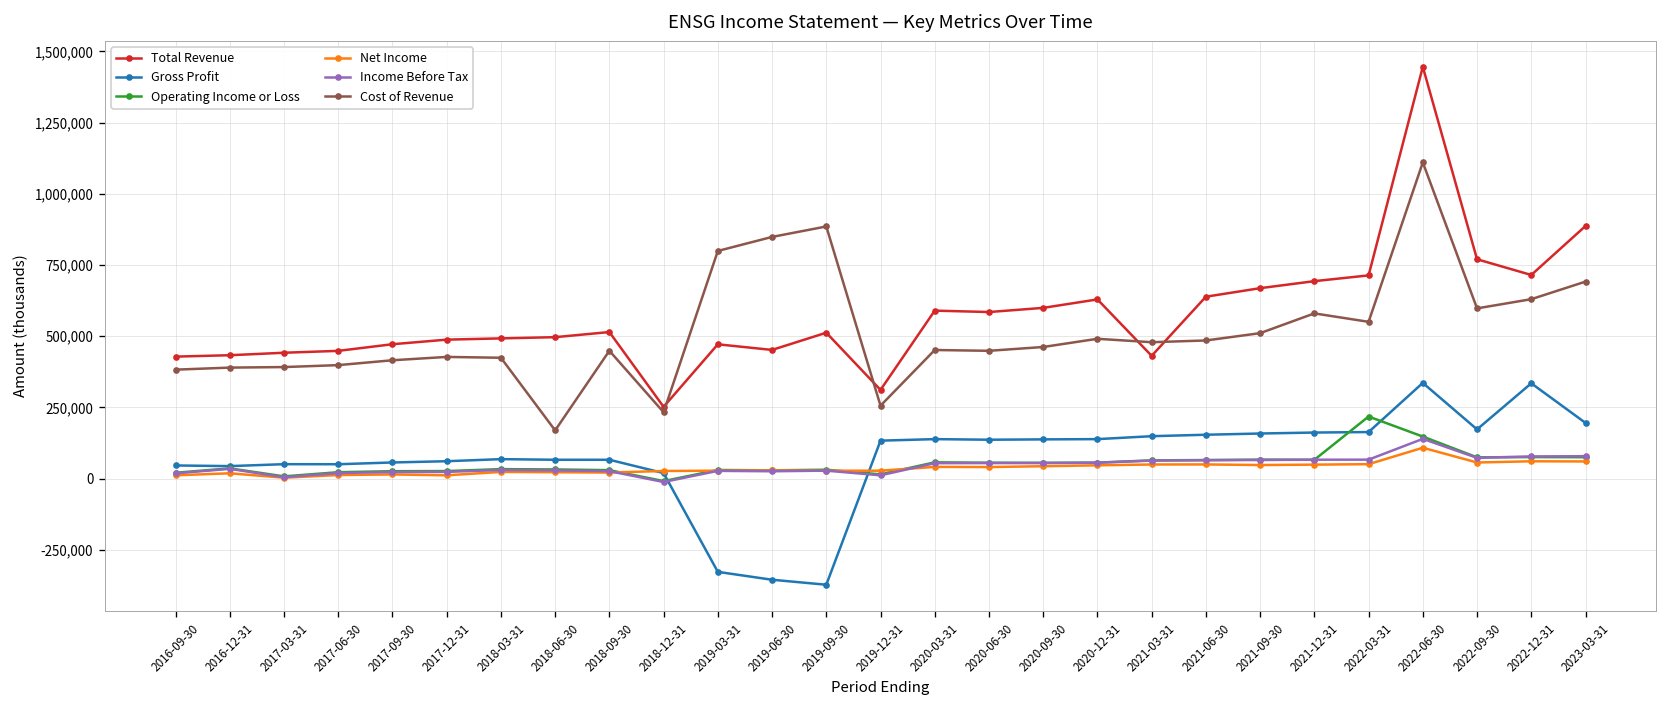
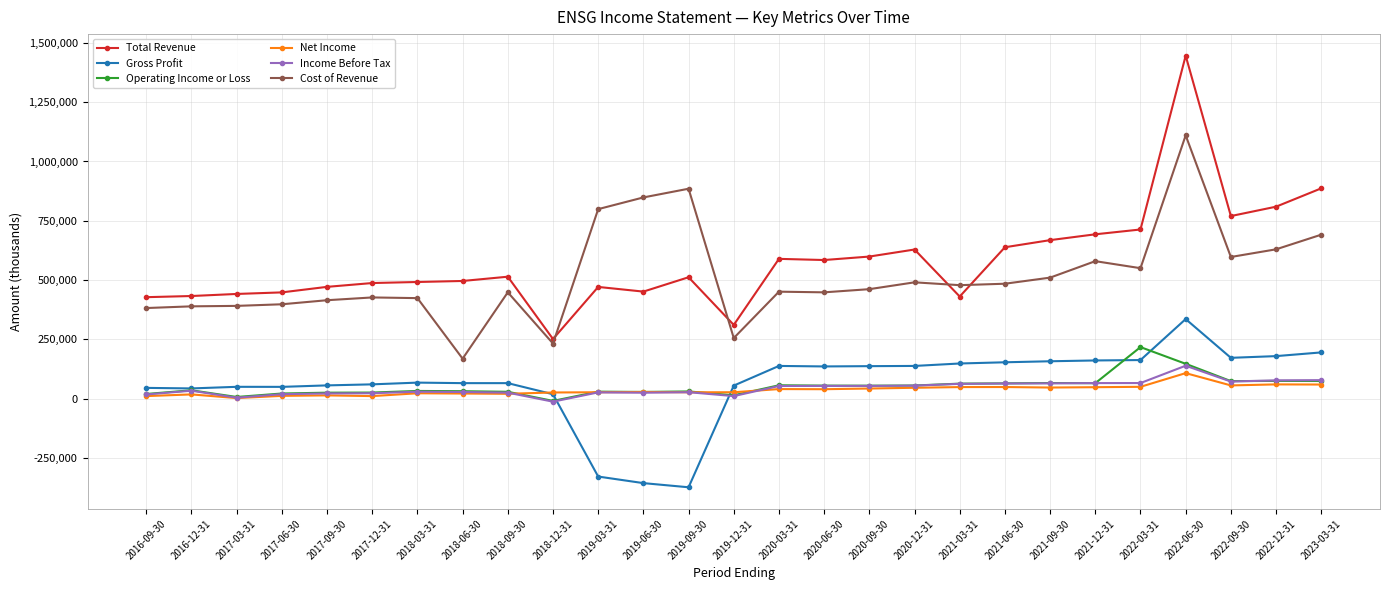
  {
    "Total Revenue": {
      "2016-09-30": "430,000",
      "2016-12-31": "430,000",
      "2017-03-31": "440,000",
      "2017-06-30": "450,000",
      "2017-09-30": "470,000",
      "2017-12-31": "490,000",
      "2018-03-31": "490,000",
      "2018-06-30": "500,000",
      "2018-09-30": "510,000",
      "2018-12-31": "250,000",
      "2019-03-31": "470,000",
      "2019-06-30": "450,000",
      "2019-09-30": "510,000",
      "2019-12-31": "310,000",
      "2020-03-31": "590,000",
      "2020-06-30": "580,000",
      "2020-09-30": "600,000",
      "2020-12-31": "630,000",
      "2021-03-31": "430,000",
      "2021-06-30": "640,000",
      "2021-09-30": "670,000",
      "2021-12-31": "690,000",
      "2022-03-31": "710,000",
      "2022-06-30": "1,450,000",
      "2022-09-30": "770,000",
-     "2022-12-31": "710,000",
+     "2022-12-31": "810,000",
      "2023-03-31": "890,000"
    },
    "Gross Profit": {
      "2016-09-30": "50,000",
      "2017-03-31": "50,000",
      "2017-06-30": "50,000",
      "2017-09-30": "60,000",
      "2017-12-31": "60,000",
      "2018-03-31": "70,000",
      "2018-06-30": "70,000",
      "2018-09-30": "70,000",
      "2019-03-31": "-330,000",
      "2019-06-30": "-360,000",
      "2019-09-30": "-370,000",
-     "2019-12-31": "130,000",
+     "2019-12-31": "60,000",
      "2020-03-31": "140,000",
      "2020-06-30": "140,000",
      "2020-09-30": "140,000",
      "2020-12-31": "140,000",
      "2021-03-31": "150,000",
      "2021-06-30": "150,000",
      "2021-09-30": "160,000",
      "2021-12-31": "160,000",
      "2022-03-31": "160,000",
      "2022-06-30": "340,000",
      "2022-09-30": "170,000",
-     "2022-12-31": "330,000",
+     "2022-12-31": "180,000",
      "2023-03-31": "200,000"
    },
    "Operating Income or Loss": {
      "2022-03-31": "220,000"
    },
    "Net Income": {
      "2016-12-31": "20,000",
      "2017-12-31": "10,000",
      "2019-12-31": "30,000",
      "2020-03-31": "40,000",
      "2020-06-30": "40,000",
      "2020-09-30": "40,000",
      "2021-03-31": "50,000",
      "2021-06-30": "50,000",
      "2021-09-30": "50,000",
      "2021-12-31": "50,000",
      "2022-03-31": "50,000",
      "2022-06-30": "110,000",
      "2022-09-30": "60,000",
      "2022-12-31": "60,000",
      "2023-03-31": "60,000"
    },
    "Income Before Tax": {
      "2022-03-31": "70,000"
    },
    "Cost of Revenue": {
      "2016-09-30": "380,000",
      "2016-12-31": "390,000",
      "2017-03-31": "390,000",
      "2017-06-30": "400,000",
      "2017-09-30": "420,000",
      "2017-12-31": "430,000",
      "2018-03-31": "420,000",
      "2018-06-30": "170,000",
      "2018-09-30": "450,000",
      "2018-12-31": "230,000",
      "2019-03-31": "800,000",
      "2019-06-30": "850,000",
      "2019-09-30": "890,000",
      "2019-12-31": "260,000",
      "2020-03-31": "450,000",
      "2020-06-30": "450,000",
      "2020-09-30": "460,000",
      "2020-12-31": "490,000",
      "2021-03-31": "480,000",
      "2021-06-30": "480,000",
      "2021-09-30": "510,000",
      "2021-12-31": "580,000",
      "2022-03-31": "550,000",
      "2022-06-30": "1,110,000",
      "2022-09-30": "600,000",
      "2022-12-31": "630,000",
      "2023-03-31": "690,000"
    }
  }
